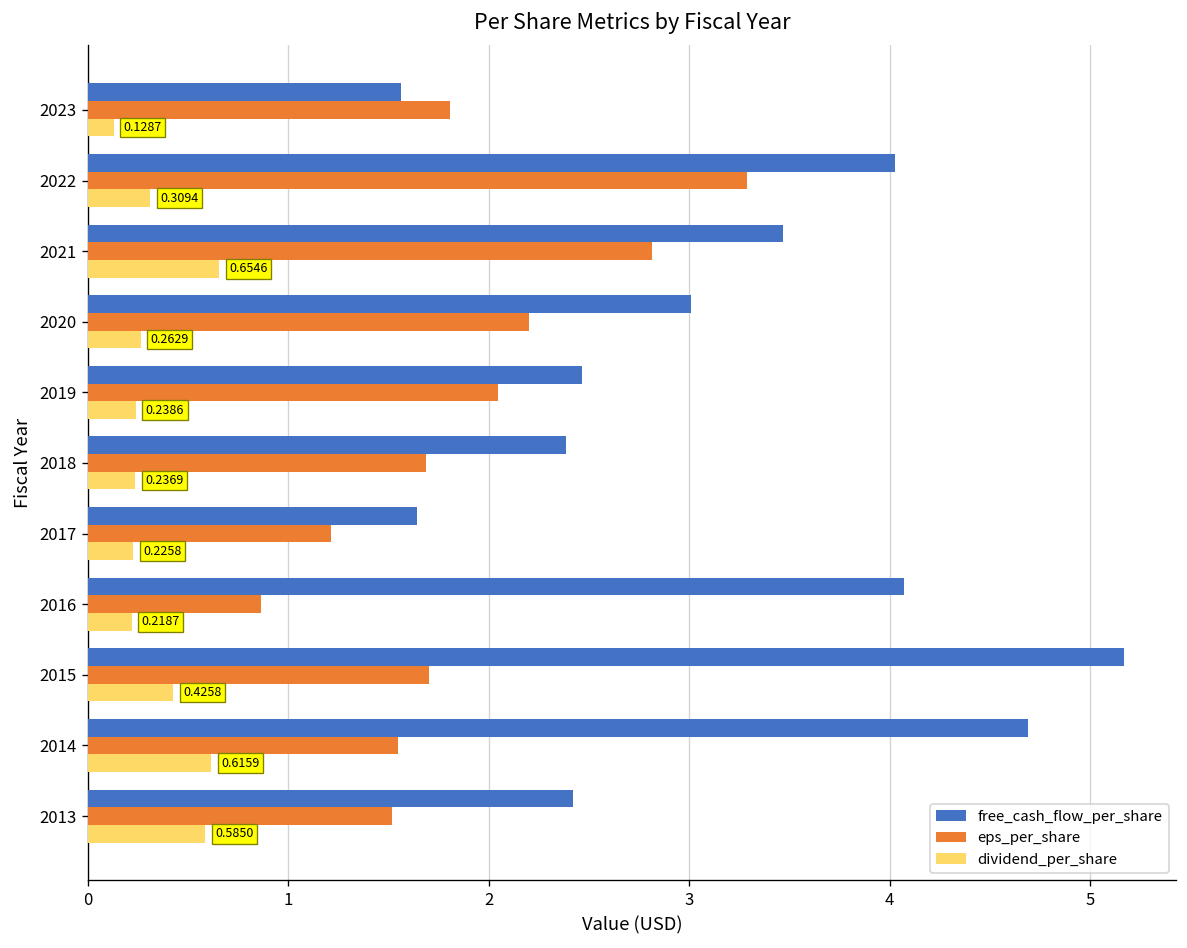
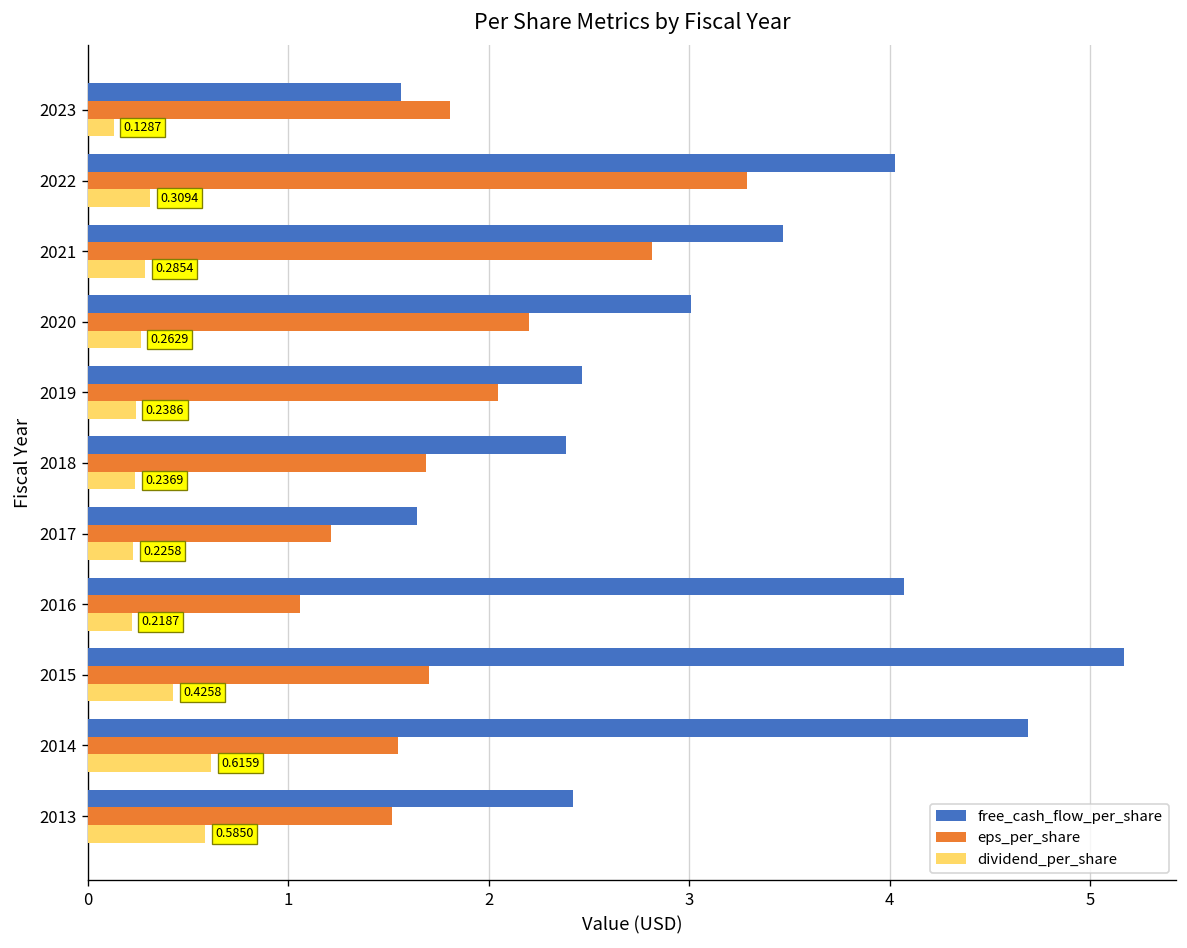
  {
    "free_cash_flow_per_share": {
      "2023": 1.56,
      "2022": 4.03,
      "2021": 3.47,
      "2020": 3.01,
      "2019": 2.46,
      "2018": 2.38,
      "2017": 1.64,
      "2016": 4.07,
      "2015": 5.17,
      "2014": 4.69,
      "2013": 2.42
    },
    "eps_per_share": {
      "2023": 1.81,
      "2022": 3.29,
      "2021": 2.81,
      "2020": 2.20,
      "2019": 2.05,
      "2018": 1.69,
      "2017": 1.21,
-     "2016": 0.86,
+     "2016": 1.06,
      "2015": 1.70,
      "2014": 1.55,
      "2013": 1.52
    },
    "dividend_per_share": {
-     "2021": 0.6546
+     "2021": 0.2854
    }
  }
